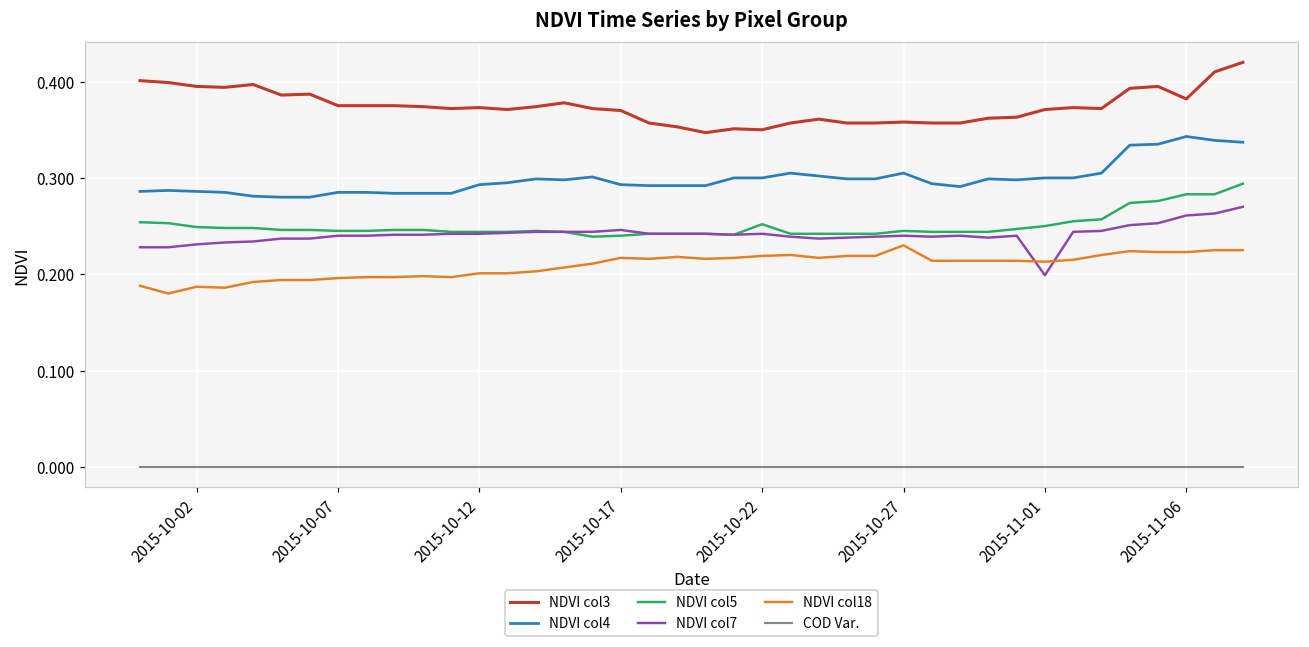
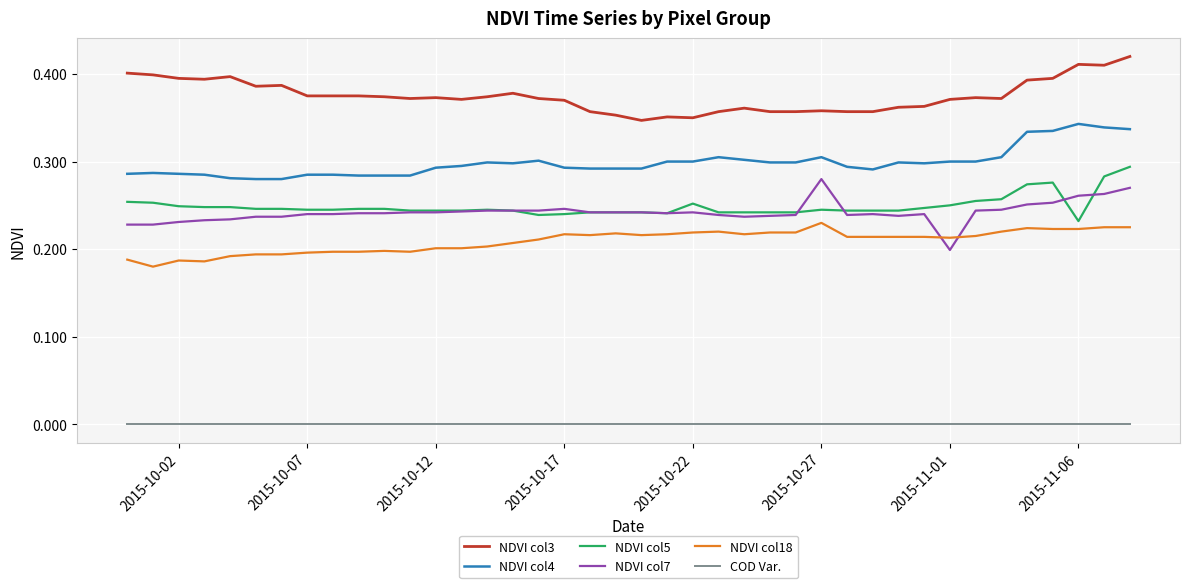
  {
    "NDVI col3": {
      "2015-10-02": 0.40,
      "2015-10-07": 0.38,
      "2015-10-12": 0.37,
      "2015-10-17": 0.37,
      "2015-10-22": 0.35,
      "2015-10-27": 0.36,
      "2015-11-01": 0.37,
-     "2015-11-06": 0.38
+     "2015-11-06": 0.41
    },
    "NDVI col4": {
      "2015-10-02": 0.29,
      "2015-10-07": 0.29,
      "2015-10-12": 0.29,
      "2015-10-17": 0.29,
      "2015-10-22": 0.30,
      "2015-10-27": 0.31,
      "2015-11-01": 0.30,
      "2015-11-06": 0.34
    },
    "NDVI col5": {
      "2015-10-02": 0.25,
      "2015-10-07": 0.25,
      "2015-10-17": 0.24,
      "2015-10-22": 0.25,
      "2015-10-27": 0.25,
      "2015-11-01": 0.25,
-     "2015-11-06": 0.28
+     "2015-11-06": 0.23
    },
    "NDVI col7": {
      "2015-10-02": 0.23,
      "2015-10-07": 0.24,
      "2015-10-17": 0.25,
      "2015-10-22": 0.24,
-     "2015-10-27": 0.24,
+     "2015-10-27": 0.28,
      "2015-11-01": 0.20,
      "2015-11-06": 0.26
    },
    "NDVI col18": {
      "2015-10-02": 0.19,
      "2015-10-07": 0.20,
      "2015-10-12": 0.20,
      "2015-10-17": 0.22,
      "2015-10-22": 0.22,
      "2015-10-27": 0.23,
      "2015-11-01": 0.21,
      "2015-11-06": 0.22
    },
    "COD Var.": {
      "2015-10-02": 0.00,
      "2015-10-07": 0.00,
      "2015-10-12": 0.00,
      "2015-10-17": 0.00,
      "2015-10-22": 0.00,
      "2015-10-27": 0.00,
      "2015-11-01": 0.00,
      "2015-11-06": 0.00
    }
  }
